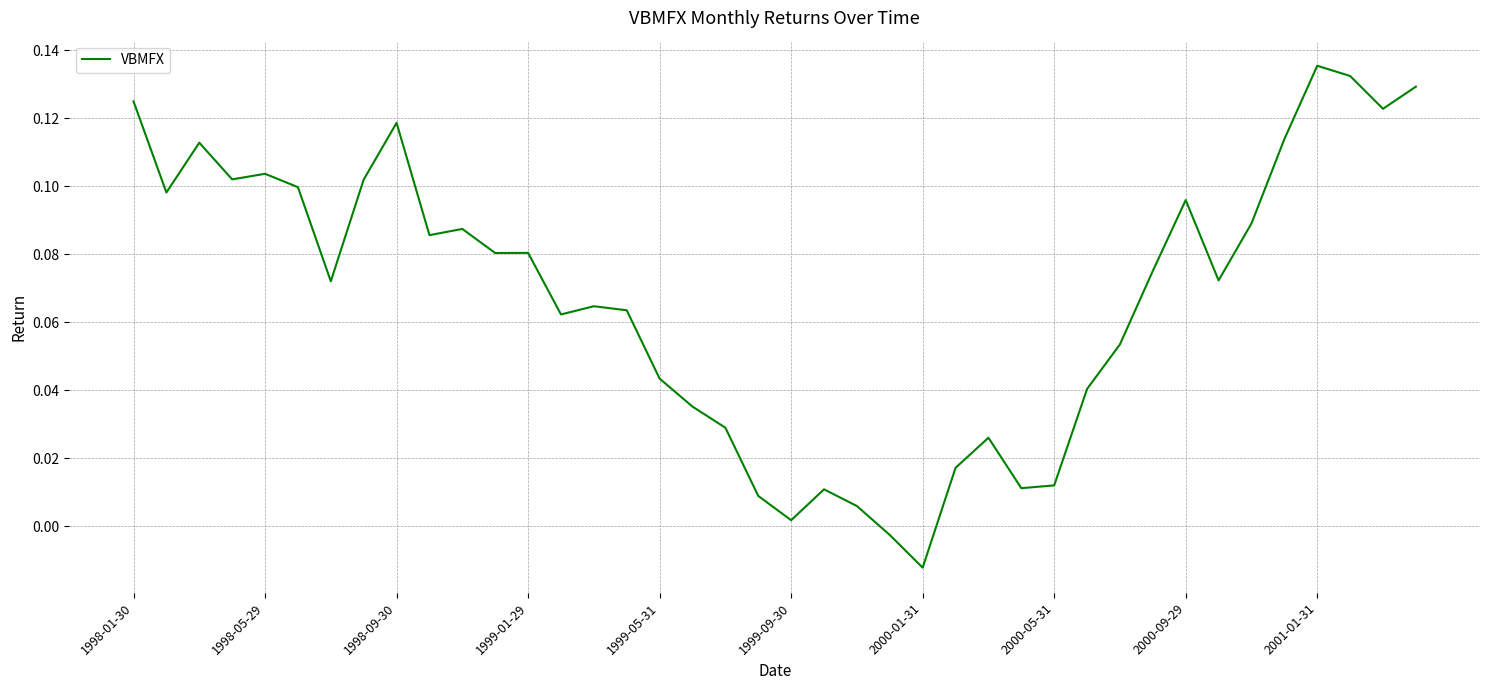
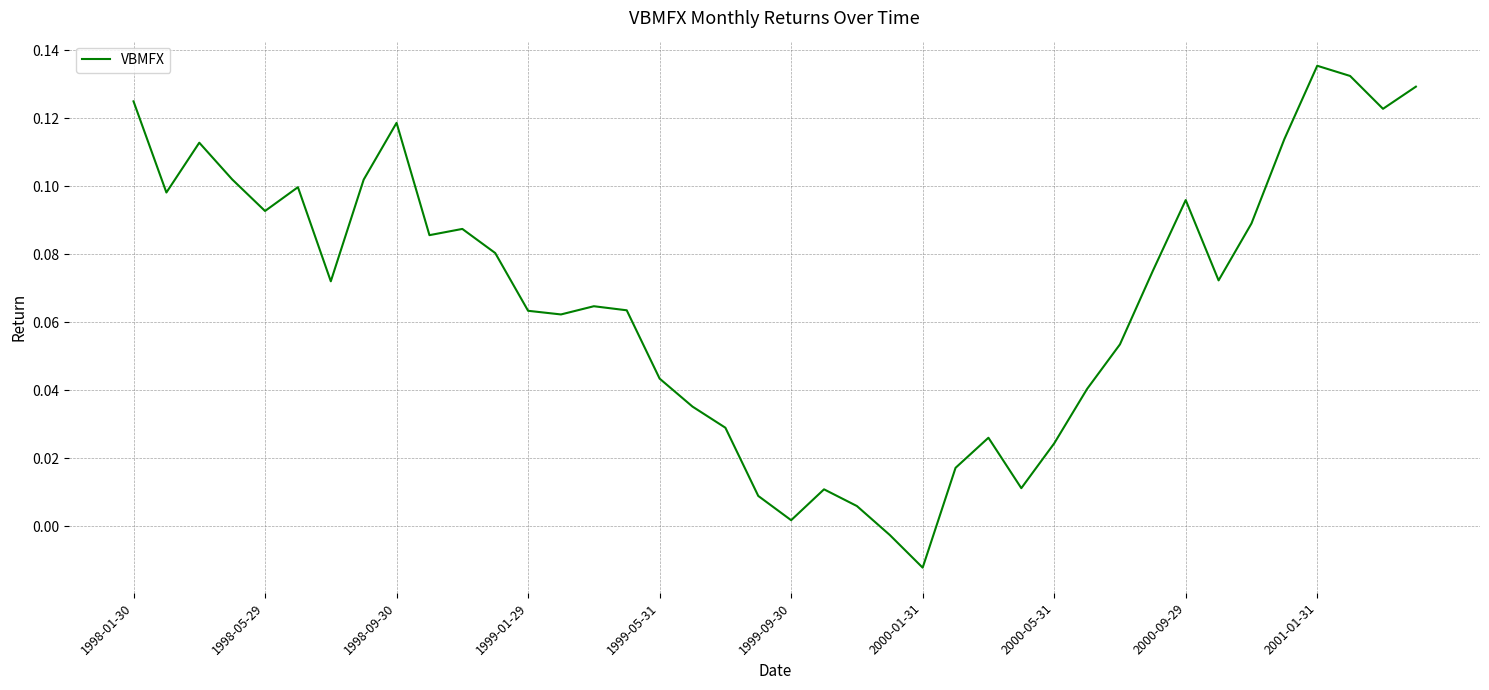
  {
    "1998-01-30": 0.125,
-   "1998-05-29": 0.104,
+   "1998-05-29": 0.093,
    "1998-09-30": 0.119,
-   "1999-01-29": 0.080,
+   "1999-01-29": 0.063,
    "1999-05-31": 0.043,
    "1999-09-30": 0.002,
    "2000-01-31": -0.012,
-   "2000-05-31": 0.012,
+   "2000-05-31": 0.024,
    "2000-09-29": 0.096,
    "2001-01-31": 0.135
  }
